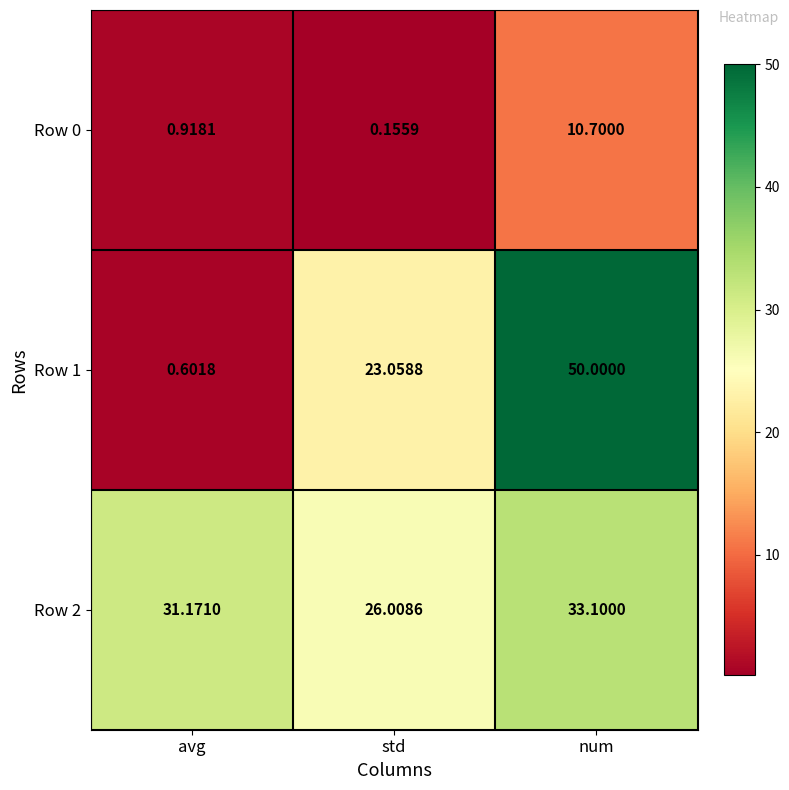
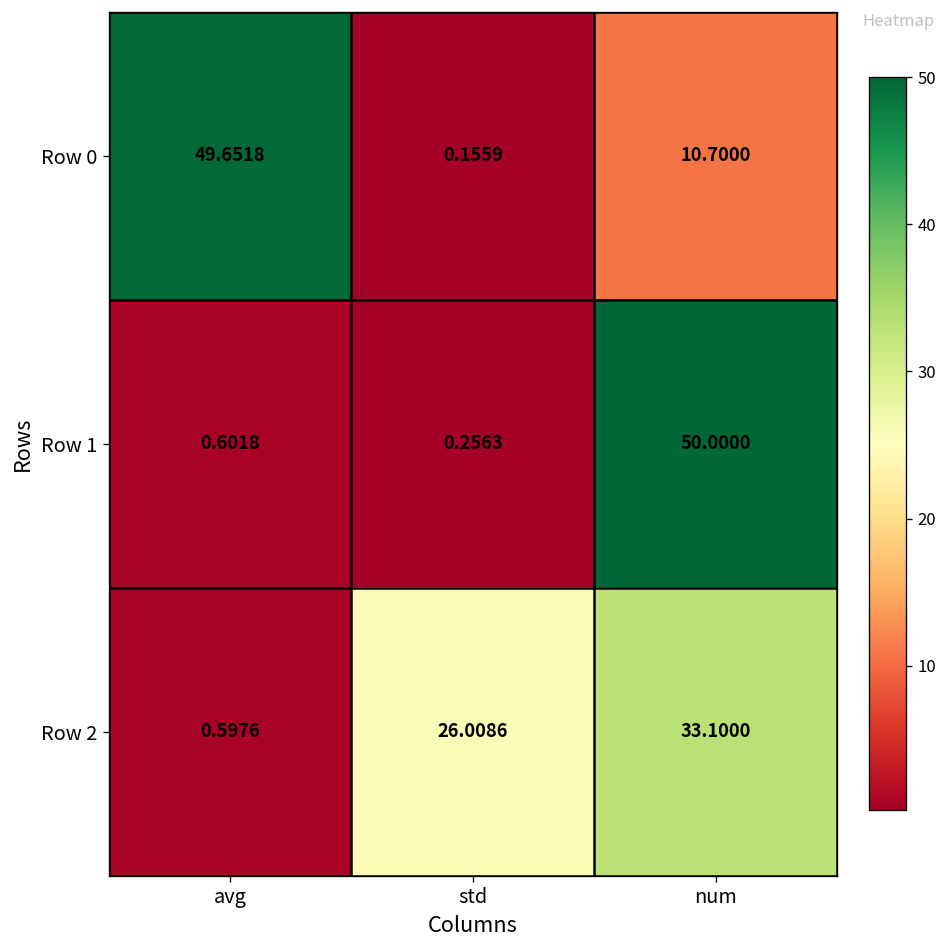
  {
    "Row 0": {
-     "avg": 0.9181,
+     "avg": 49.6518,
      "std": 0.1559,
      "num": 10.7000
    },
    "Row 1": {
      "avg": 0.6018,
-     "std": 23.0588,
+     "std": 0.2563,
      "num": 50.0000
    },
    "Row 2": {
-     "avg": 31.1710,
+     "avg": 0.5976,
      "std": 26.0086,
      "num": 33.1000
    }
  }
